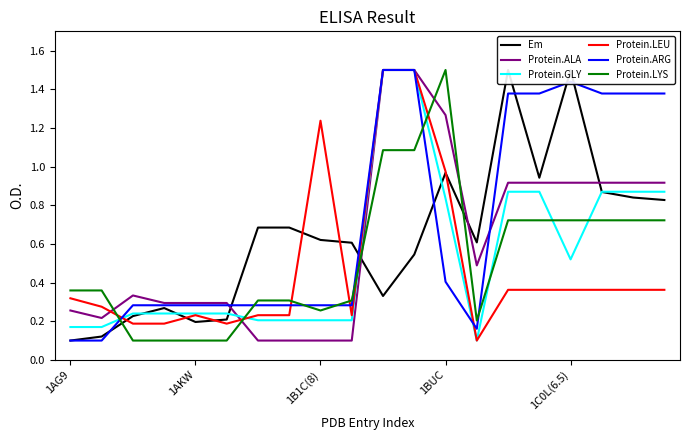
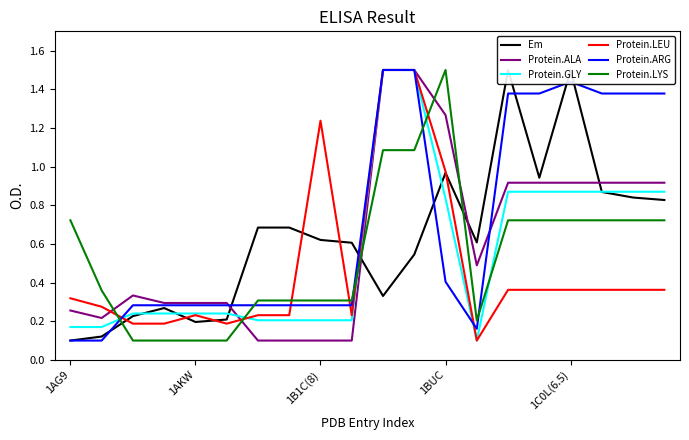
  {
    "Em": {
      "1AKW": 0.20,
      "1B1C(8)": 0.62
    },
    "Protein.ALA": {
      "1AG9": 0.26,
      "1B1C(8)": 0.10,
      "1BUC": 1.27,
      "1C0L(6.5)": 0.92
    },
    "Protein.GLY": {
      "1AG9": 0.17,
      "1B1C(8)": 0.21,
      "1BUC": 0.84,
-     "1C0L(6.5)": 0.52
+     "1C0L(6.5)": 0.87
    },
    "Protein.LEU": {
      "1AG9": 0.32,
      "1B1C(8)": 1.24,
      "1C0L(6.5)": 0.36
    },
    "Protein.ARG": {
      "1B1C(8)": 0.28,
      "1BUC": 0.40
    },
    "Protein.LYS": {
-     "1AG9": 0.36,
+     "1AG9": 0.72,
      "1AKW": 0.10,
-     "1B1C(8)": 0.26,
+     "1B1C(8)": 0.31,
      "1BUC": 1.50,
      "1C0L(6.5)": 0.72
    }
  }
